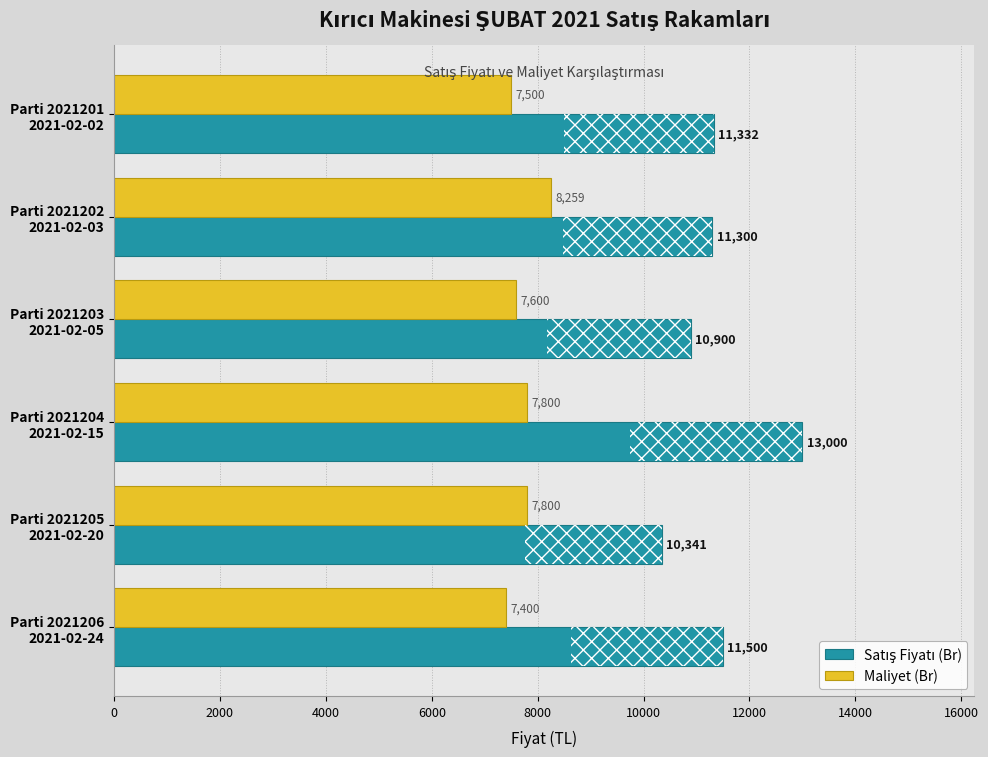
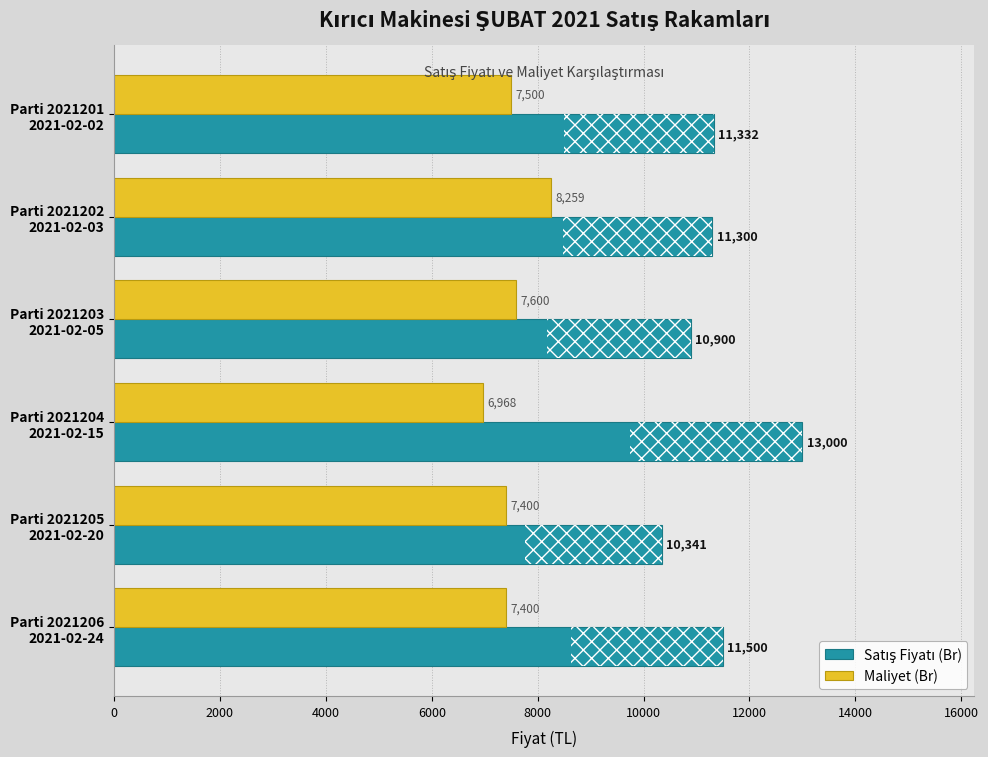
  {
    "Satış Fiyatı (Br)": {
      "Parti 2021201 2021-02-02": "11,332",
      "Parti 2021202 2021-02-03": "11,300",
      "Parti 2021203 2021-02-05": "10,900",
      "Parti 2021204 2021-02-15": "13,000",
      "Parti 2021205 2021-02-20": "10,341",
      "Parti 2021206 2021-02-24": "11,500"
    },
    "Maliyet (Br)": {
      "Parti 2021201 2021-02-02": "7,500",
      "Parti 2021202 2021-02-03": "8,259",
      "Parti 2021203 2021-02-05": "7,600",
-     "Parti 2021204 2021-02-15": "7,800",
-     "Parti 2021205 2021-02-20": "7,800",
+     "Parti 2021204 2021-02-15": "6,968",
+     "Parti 2021205 2021-02-20": "7,400",
      "Parti 2021206 2021-02-24": "7,400"
    }
  }
